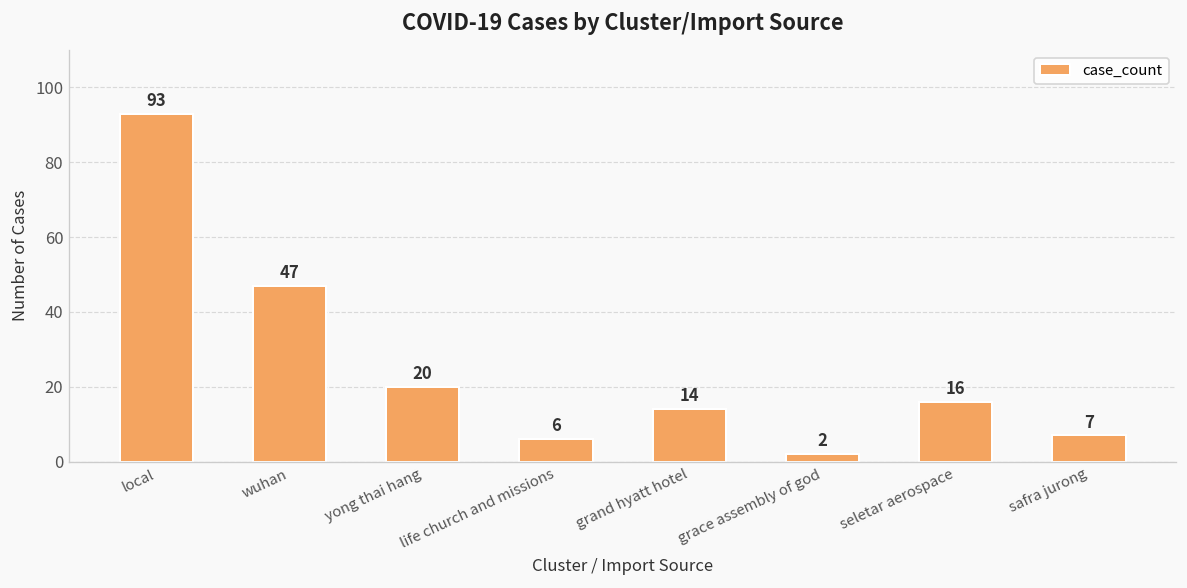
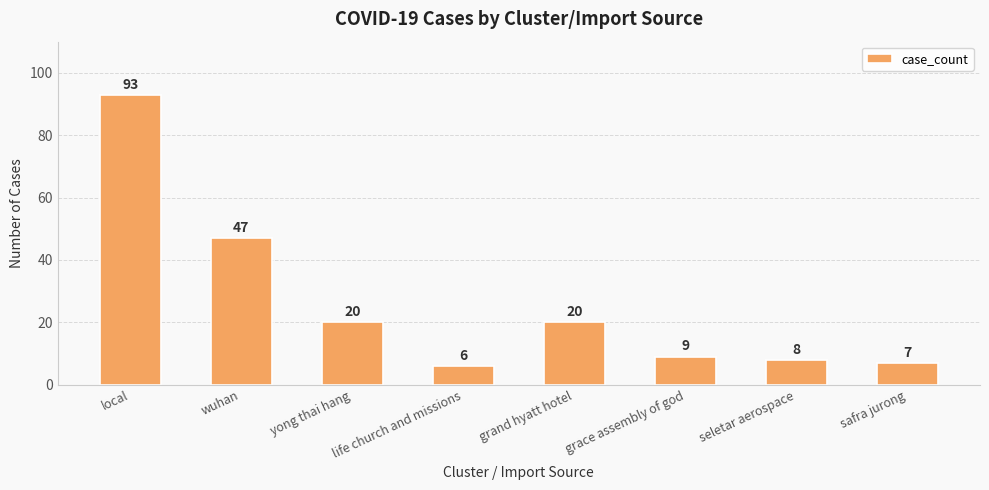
  {
    "local": 93,
    "wuhan": 47,
    "yong thai hang": 20,
    "life church and missions": 6,
-   "grand hyatt hotel": 14,
-   "grace assembly of god": 2,
-   "seletar aerospace": 16,
+   "grand hyatt hotel": 20,
+   "grace assembly of god": 9,
+   "seletar aerospace": 8,
    "safra jurong": 7
  }
